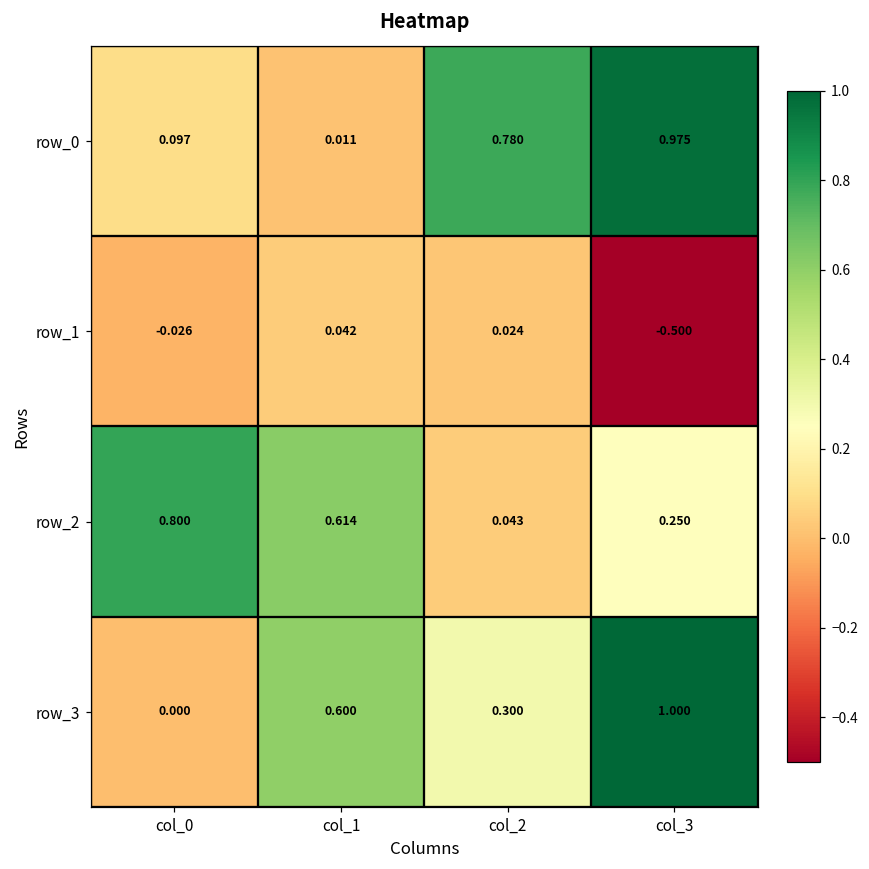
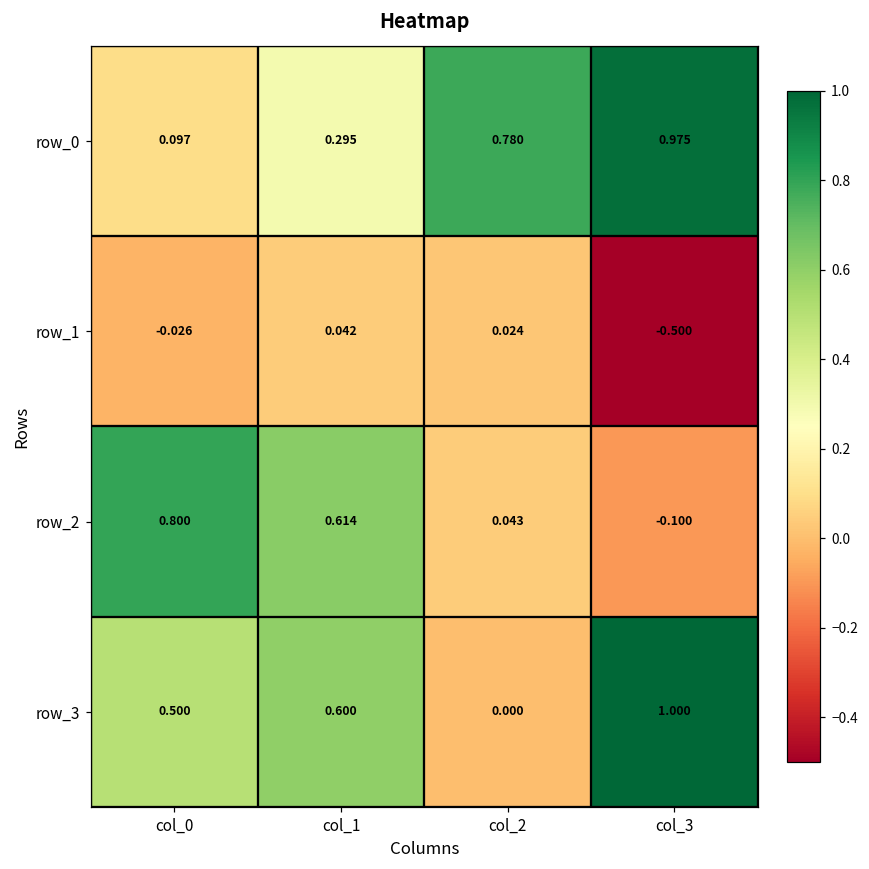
  {
    "row_0": {
      "col_0": 0.097,
-     "col_1": 0.011,
+     "col_1": 0.295,
      "col_2": 0.780,
      "col_3": 0.975
    },
    "row_1": {
      "col_0": -0.026,
      "col_1": 0.042,
      "col_2": 0.024,
      "col_3": -0.500
    },
    "row_2": {
      "col_0": 0.800,
      "col_1": 0.614,
      "col_2": 0.043,
-     "col_3": 0.250
+     "col_3": -0.100
    },
    "row_3": {
-     "col_0": 0.000,
+     "col_0": 0.500,
      "col_1": 0.600,
-     "col_2": 0.300,
+     "col_2": 0.000,
      "col_3": 1.000
    }
  }
